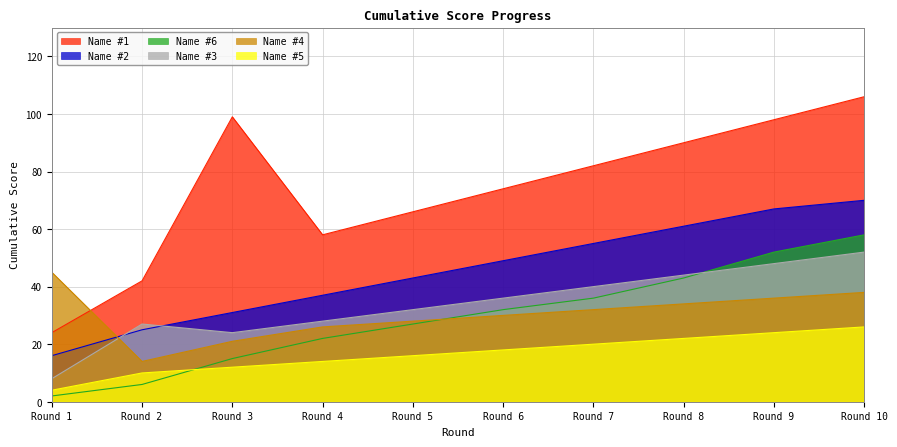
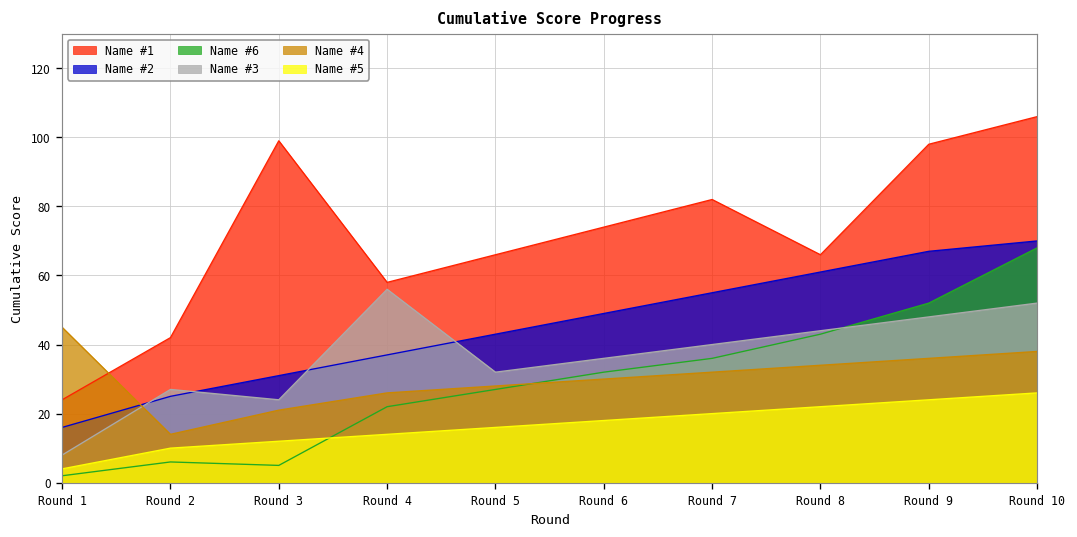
  {
    "Name #1": {
      "Round 1": 24,
      "Round 2": 42,
      "Round 3": 99,
      "Round 4": 58,
      "Round 5": 66,
      "Round 6": 74,
      "Round 7": 82,
-     "Round 8": 90,
+     "Round 8": 66,
      "Round 9": 98,
      "Round 10": 106
    },
    "Name #2": {
      "Round 1": 16,
      "Round 2": 25,
      "Round 3": 31,
      "Round 4": 37,
      "Round 5": 43,
      "Round 6": 49,
      "Round 7": 55,
      "Round 8": 61,
      "Round 9": 67,
      "Round 10": 70
    },
    "Name #6": {
      "Round 1": 2,
      "Round 2": 6,
-     "Round 3": 15,
+     "Round 3": 5,
      "Round 4": 22,
      "Round 5": 27,
      "Round 6": 32,
      "Round 7": 36,
      "Round 8": 43,
      "Round 9": 52,
-     "Round 10": 58
+     "Round 10": 68
    },
    "Name #3": {
      "Round 1": 8,
      "Round 2": 27,
      "Round 3": 24,
-     "Round 4": 28,
+     "Round 4": 56,
      "Round 5": 32,
      "Round 6": 36,
      "Round 7": 40,
      "Round 8": 44,
      "Round 9": 48,
      "Round 10": 52
    },
    "Name #4": {
      "Round 1": 45,
      "Round 2": 14,
      "Round 3": 21,
      "Round 4": 26,
      "Round 5": 28,
      "Round 6": 30,
      "Round 7": 32,
      "Round 8": 34,
      "Round 9": 36,
      "Round 10": 38
    },
    "Name #5": {
      "Round 1": 4,
      "Round 2": 10,
      "Round 3": 12,
      "Round 4": 14,
      "Round 5": 16,
      "Round 6": 18,
      "Round 7": 20,
      "Round 8": 22,
      "Round 9": 24,
      "Round 10": 26
    }
  }
